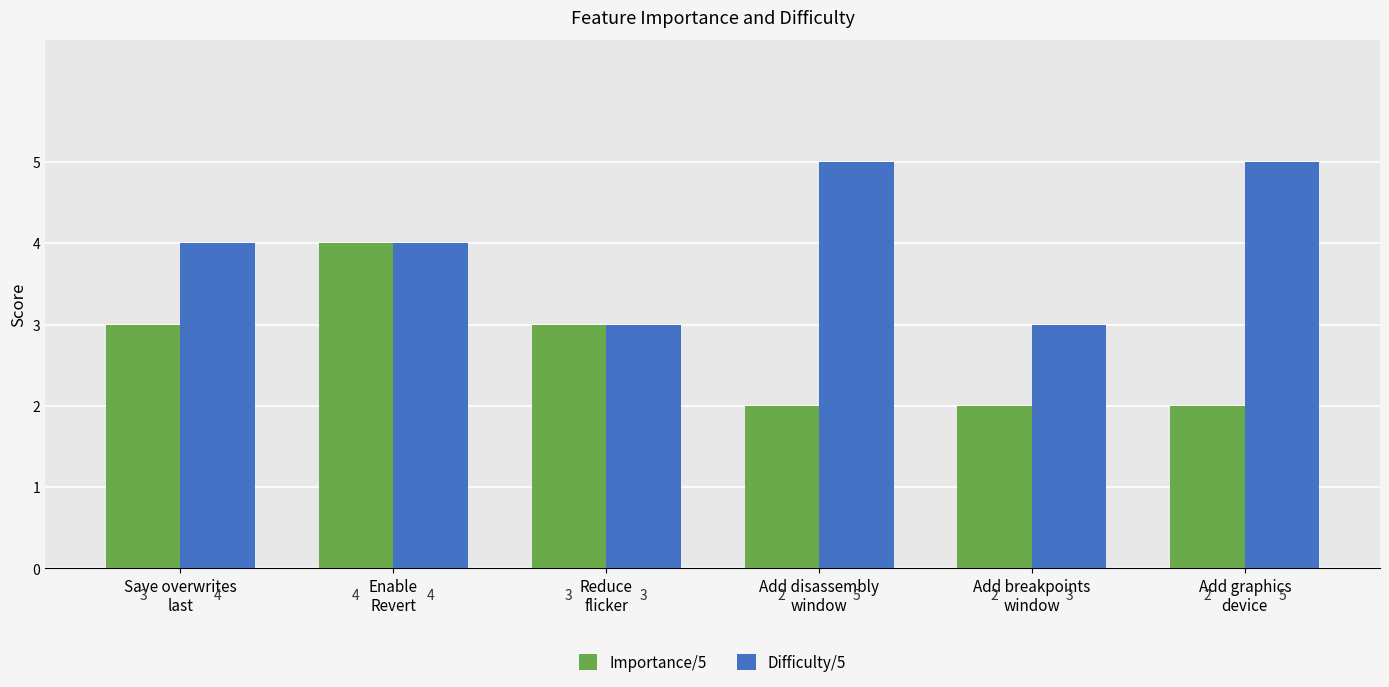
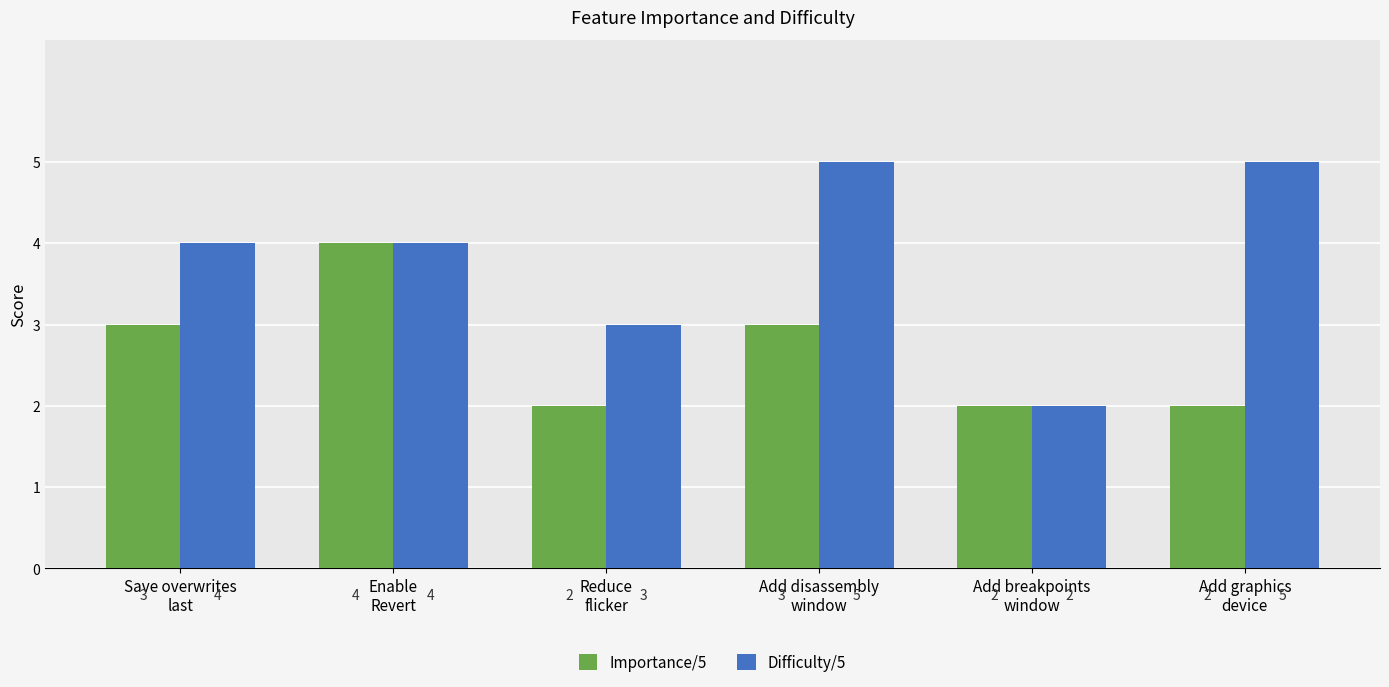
  {
    "Importance/5": {
-     "Reduce flicker": 3,
-     "Add disassembly window": 2
+     "Reduce flicker": 2,
+     "Add disassembly window": 3
    },
    "Difficulty/5": {
-     "Add breakpoints window": 3
+     "Add breakpoints window": 2
    }
  }
